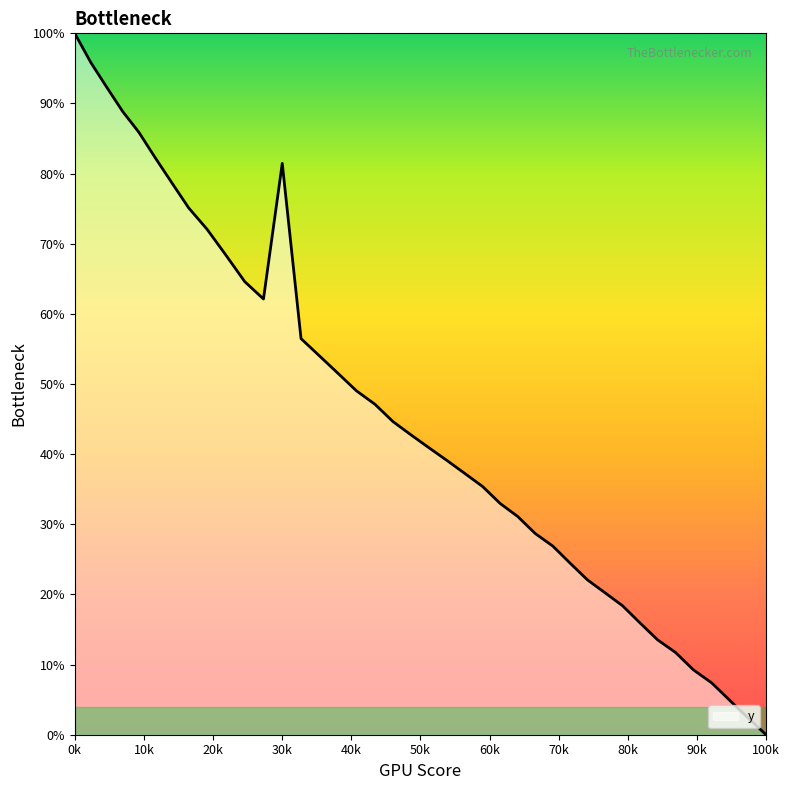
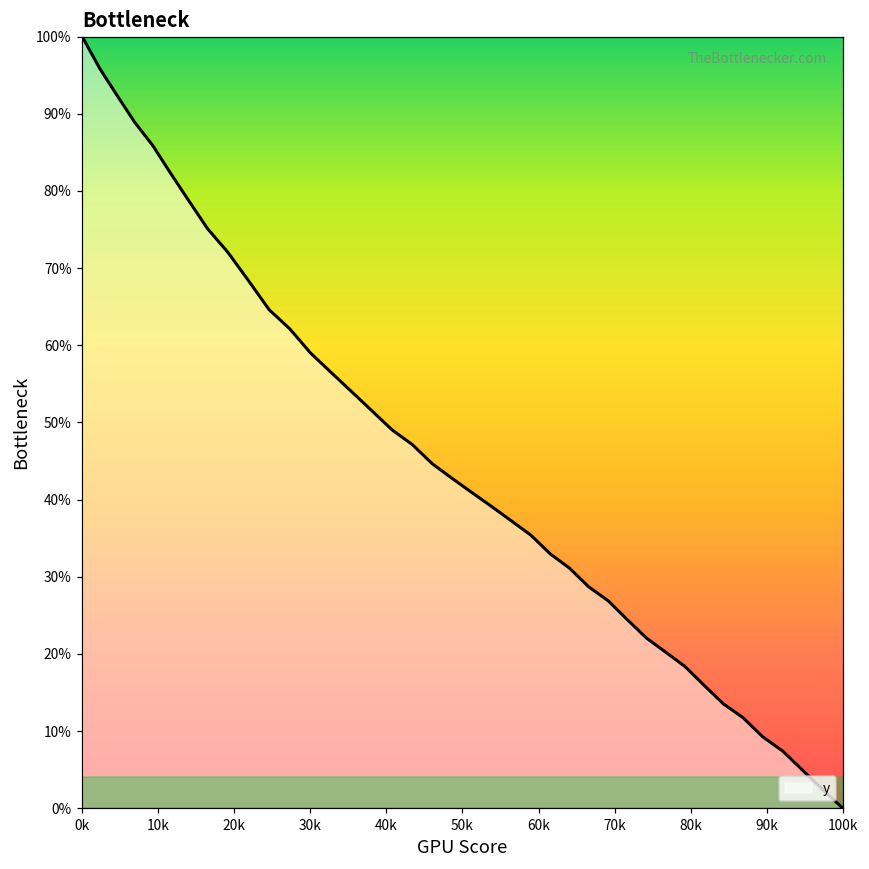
  {
    "0k": "100%",
-   "30k": "81%",
+   "30k": "59%",
    "100k": "0%"
  }
